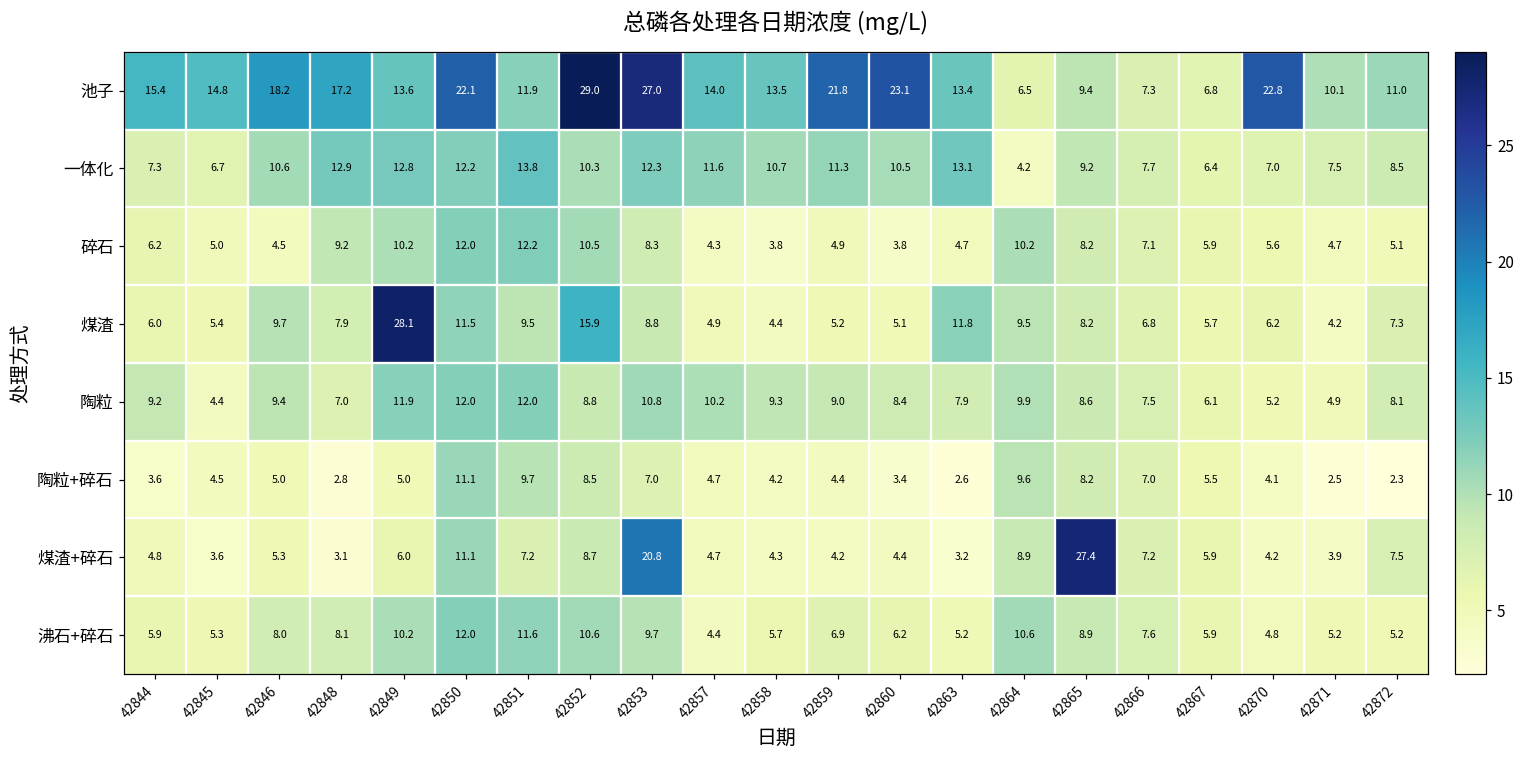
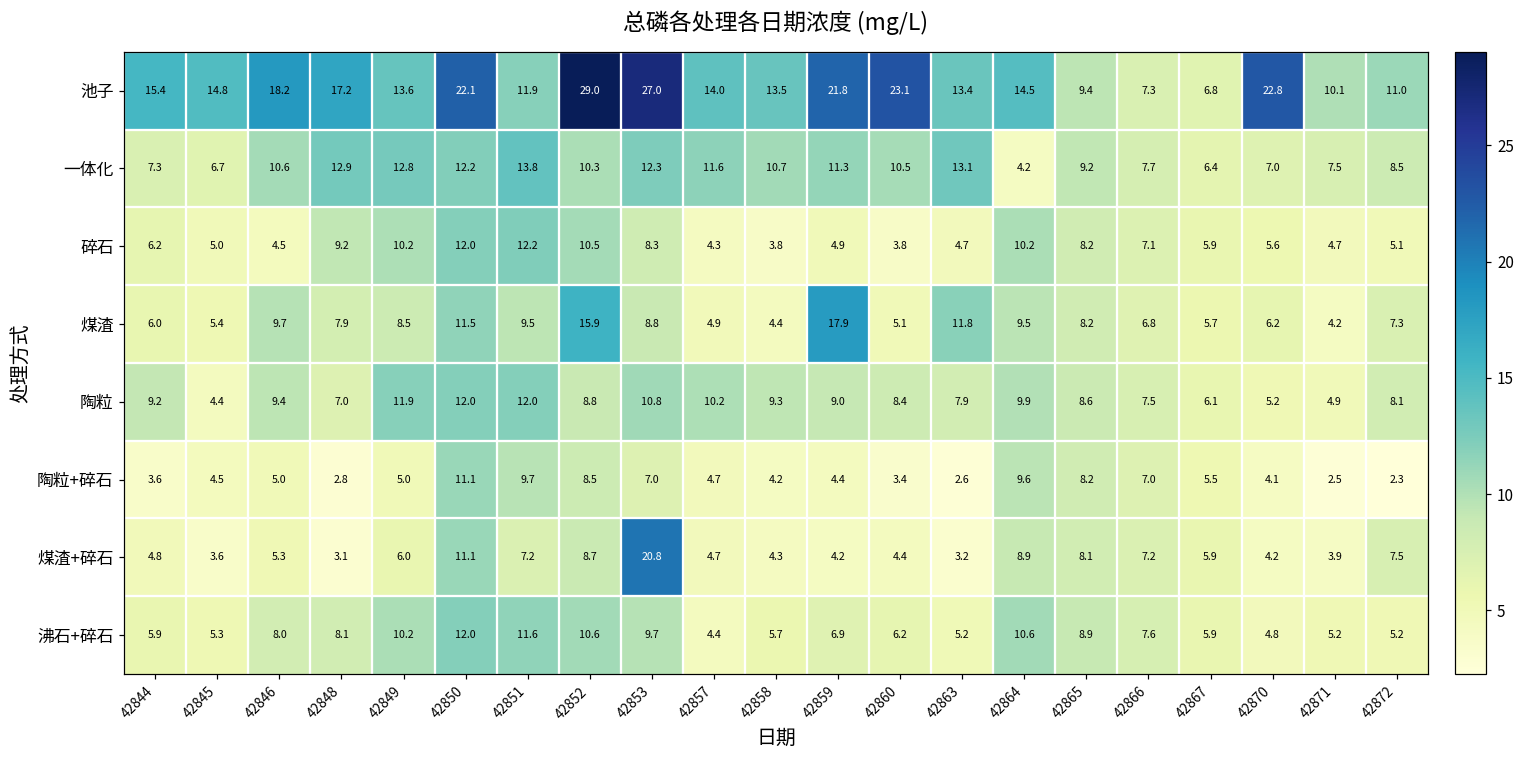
  {
    "池子": {
      "42844": 15.4,
      "42845": 14.8,
      "42846": 18.2,
      "42848": 17.2,
      "42849": 13.6,
      "42850": 22.1,
      "42851": 11.9,
      "42852": 29.0,
      "42853": 27.0,
      "42857": 14.0,
      "42858": 13.5,
      "42859": 21.8,
      "42860": 23.1,
      "42863": 13.4,
-     "42864": 6.5,
+     "42864": 14.5,
      "42865": 9.4,
      "42866": 7.3,
      "42867": 6.8,
      "42870": 22.8,
      "42871": 10.1,
      "42872": 11.0
    },
    "一体化": {
      "42844": 7.3,
      "42845": 6.7,
      "42846": 10.6,
      "42848": 12.9,
      "42849": 12.8,
      "42850": 12.2,
      "42851": 13.8,
      "42852": 10.3,
      "42853": 12.3,
      "42857": 11.6,
      "42858": 10.7,
      "42859": 11.3,
      "42860": 10.5,
      "42863": 13.1,
      "42864": 4.2,
      "42865": 9.2,
      "42866": 7.7,
      "42867": 6.4,
      "42870": 7.0,
      "42871": 7.5,
      "42872": 8.5
    },
    "碎石": {
      "42844": 6.2,
      "42845": 5.0,
      "42846": 4.5,
      "42848": 9.2,
      "42849": 10.2,
      "42850": 12.0,
      "42851": 12.2,
      "42852": 10.5,
      "42853": 8.3,
      "42857": 4.3,
      "42858": 3.8,
      "42859": 4.9,
      "42860": 3.8,
      "42863": 4.7,
      "42864": 10.2,
      "42865": 8.2,
      "42866": 7.1,
      "42867": 5.9,
      "42870": 5.6,
      "42871": 4.7,
      "42872": 5.1
    },
    "煤渣": {
      "42844": 6.0,
      "42845": 5.4,
      "42846": 9.7,
      "42848": 7.9,
-     "42849": 28.1,
+     "42849": 8.5,
      "42850": 11.5,
      "42851": 9.5,
      "42852": 15.9,
      "42853": 8.8,
      "42857": 4.9,
      "42858": 4.4,
-     "42859": 5.2,
+     "42859": 17.9,
      "42860": 5.1,
      "42863": 11.8,
      "42864": 9.5,
      "42865": 8.2,
      "42866": 6.8,
      "42867": 5.7,
      "42870": 6.2,
      "42871": 4.2,
      "42872": 7.3
    },
    "陶粒": {
      "42844": 9.2,
      "42845": 4.4,
      "42846": 9.4,
      "42848": 7.0,
      "42849": 11.9,
      "42850": 12.0,
      "42851": 12.0,
      "42852": 8.8,
      "42853": 10.8,
      "42857": 10.2,
      "42858": 9.3,
      "42859": 9.0,
      "42860": 8.4,
      "42863": 7.9,
      "42864": 9.9,
      "42865": 8.6,
      "42866": 7.5,
      "42867": 6.1,
      "42870": 5.2,
      "42871": 4.9,
      "42872": 8.1
    },
    "陶粒+碎石": {
      "42844": 3.6,
      "42845": 4.5,
      "42846": 5.0,
      "42848": 2.8,
      "42849": 5.0,
      "42850": 11.1,
      "42851": 9.7,
      "42852": 8.5,
      "42853": 7.0,
      "42857": 4.7,
      "42858": 4.2,
      "42859": 4.4,
      "42860": 3.4,
      "42863": 2.6,
      "42864": 9.6,
      "42865": 8.2,
      "42866": 7.0,
      "42867": 5.5,
      "42870": 4.1,
      "42871": 2.5,
      "42872": 2.3
    },
    "煤渣+碎石": {
      "42844": 4.8,
      "42845": 3.6,
      "42846": 5.3,
      "42848": 3.1,
      "42849": 6.0,
      "42850": 11.1,
      "42851": 7.2,
      "42852": 8.7,
      "42853": 20.8,
      "42857": 4.7,
      "42858": 4.3,
      "42859": 4.2,
      "42860": 4.4,
      "42863": 3.2,
      "42864": 8.9,
-     "42865": 27.4,
+     "42865": 8.1,
      "42866": 7.2,
      "42867": 5.9,
      "42870": 4.2,
      "42871": 3.9,
      "42872": 7.5
    },
    "沸石+碎石": {
      "42844": 5.9,
      "42845": 5.3,
      "42846": 8.0,
      "42848": 8.1,
      "42849": 10.2,
      "42850": 12.0,
      "42851": 11.6,
      "42852": 10.6,
      "42853": 9.7,
      "42857": 4.4,
      "42858": 5.7,
      "42859": 6.9,
      "42860": 6.2,
      "42863": 5.2,
      "42864": 10.6,
      "42865": 8.9,
      "42866": 7.6,
      "42867": 5.9,
      "42870": 4.8,
      "42871": 5.2,
      "42872": 5.2
    }
  }
